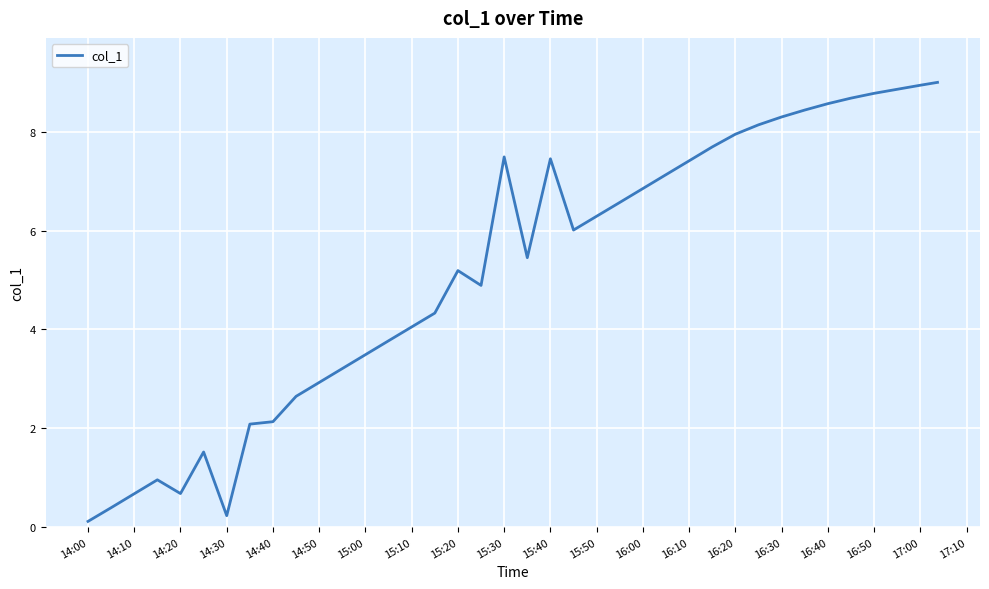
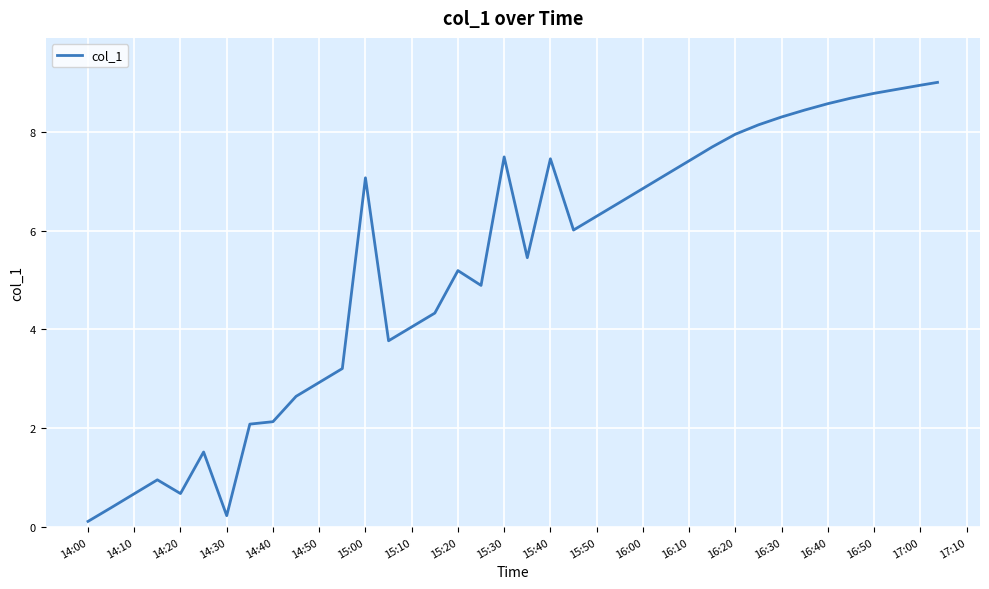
  {
    "14:00": 0.1,
    "14:10": 0.7,
    "14:20": 0.7,
    "14:30": 0.2,
    "14:40": 2.1,
    "14:50": 2.9,
-   "15:00": 3.5,
+   "15:00": 7.1,
    "15:10": 4.1,
    "15:20": 5.2,
    "15:30": 7.5,
    "15:40": 7.5,
    "15:50": 6.3,
    "16:00": 6.9,
    "16:10": 7.4,
    "16:20": 7.9,
    "16:30": 8.3,
    "16:40": 8.6,
    "16:50": 8.8,
    "17:00": 8.9
  }
